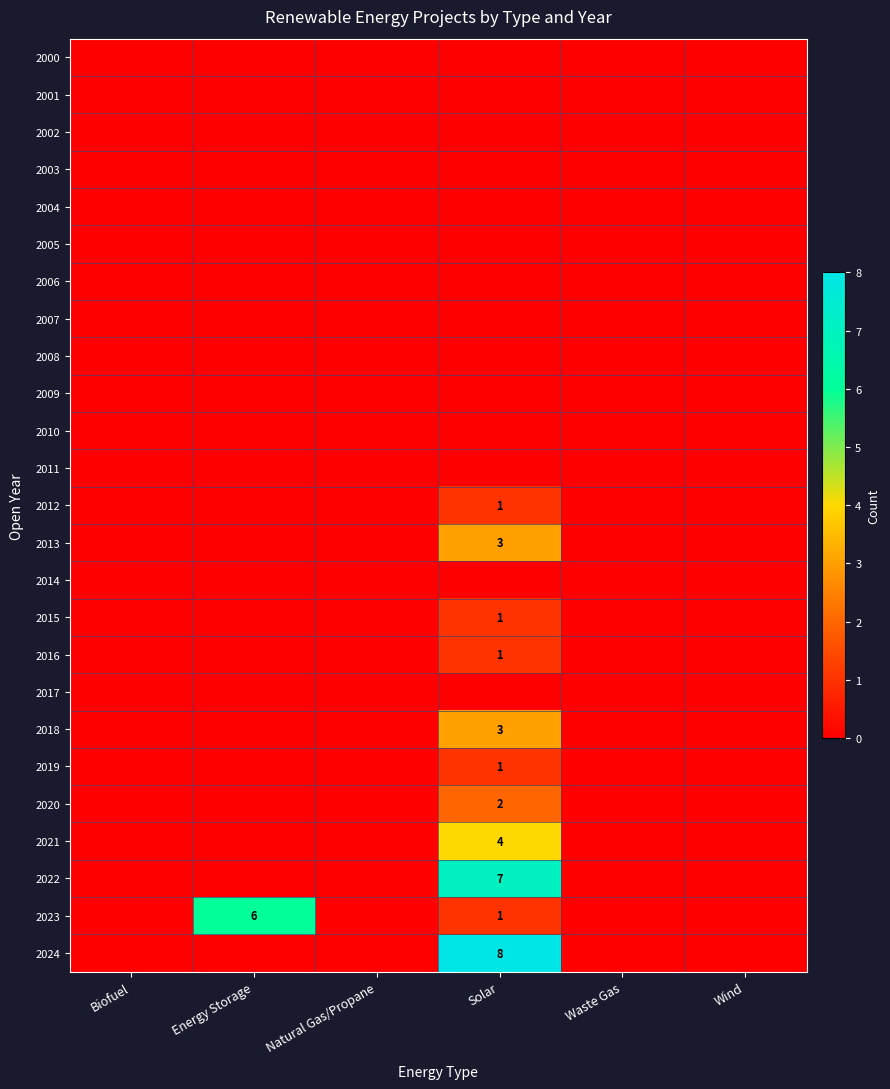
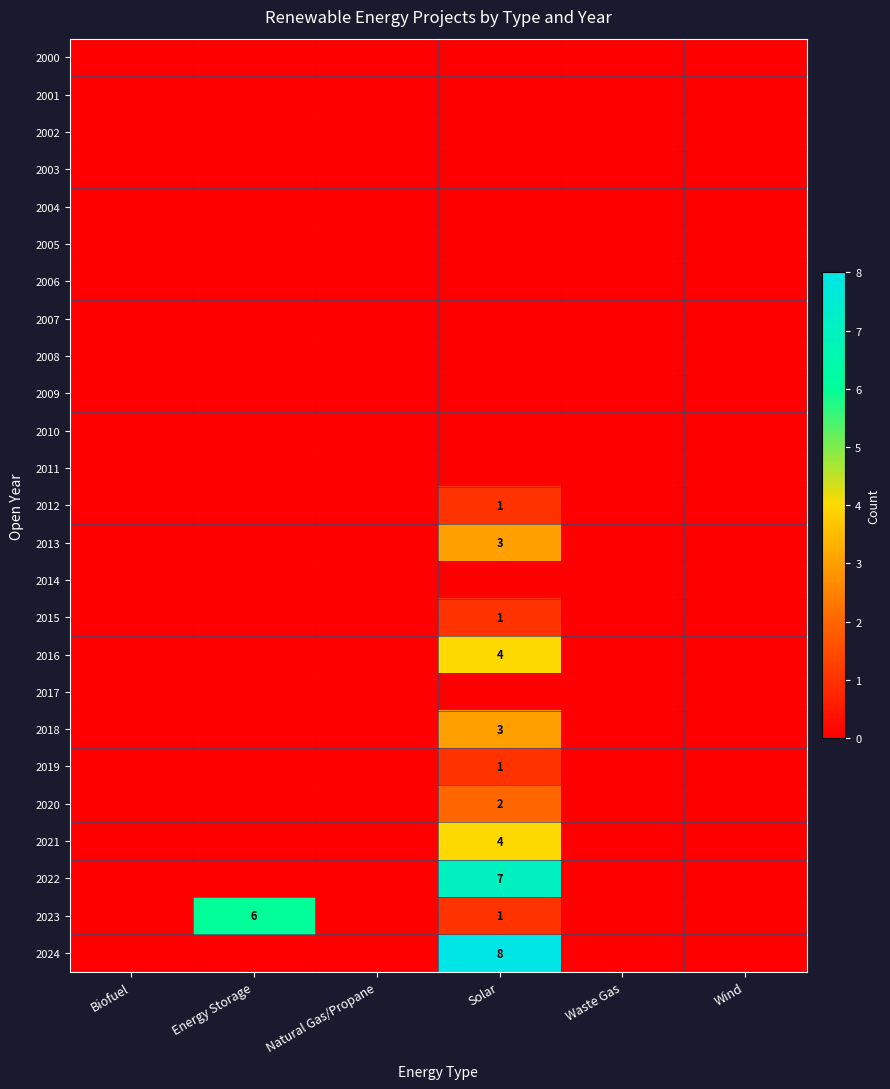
  {
    "2012": {
      "Solar": 1
    },
    "2013": {
      "Solar": 3
    },
    "2015": {
      "Solar": 1
    },
    "2016": {
-     "Solar": 1
+     "Solar": 4
    },
    "2018": {
      "Solar": 3
    },
    "2019": {
      "Solar": 1
    },
    "2020": {
      "Solar": 2
    },
    "2021": {
      "Solar": 4
    },
    "2022": {
      "Solar": 7
    },
    "2023": {
      "Energy Storage": 6,
      "Solar": 1
    },
    "2024": {
      "Solar": 8
    }
  }
